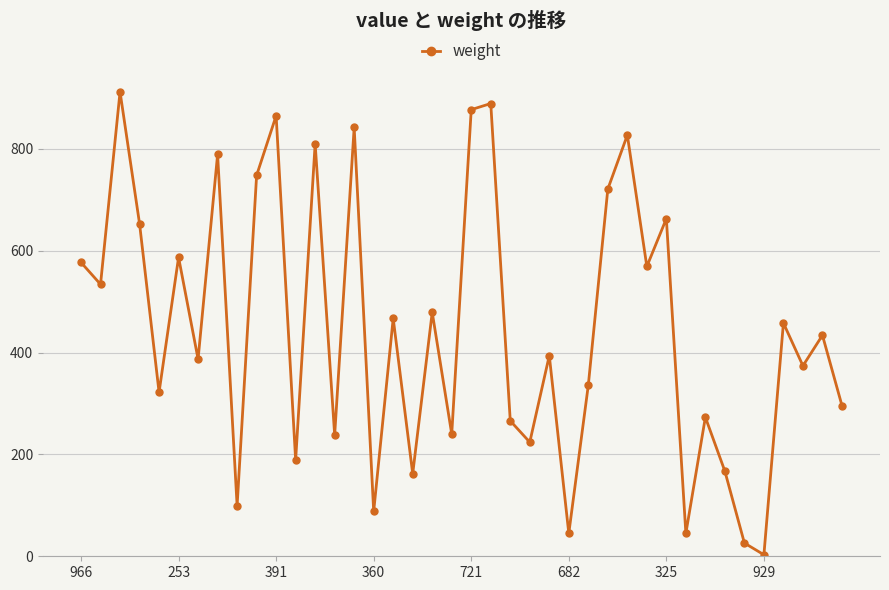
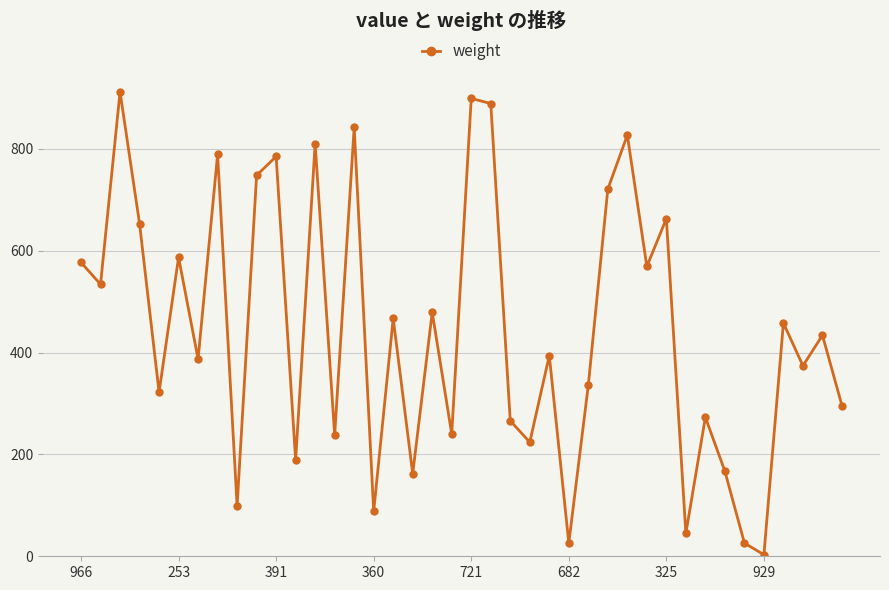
  {
    "966": 580,
    "253": 590,
-   "391": 870,
+   "391": 790,
    "360": 90,
-   "721": 880,
-   "682": 50,
+   "721": 900,
+   "682": 30,
    "325": 660,
    "929": 0
  }
